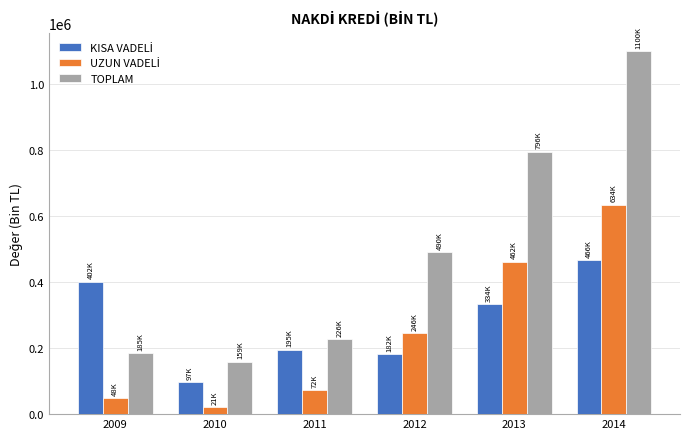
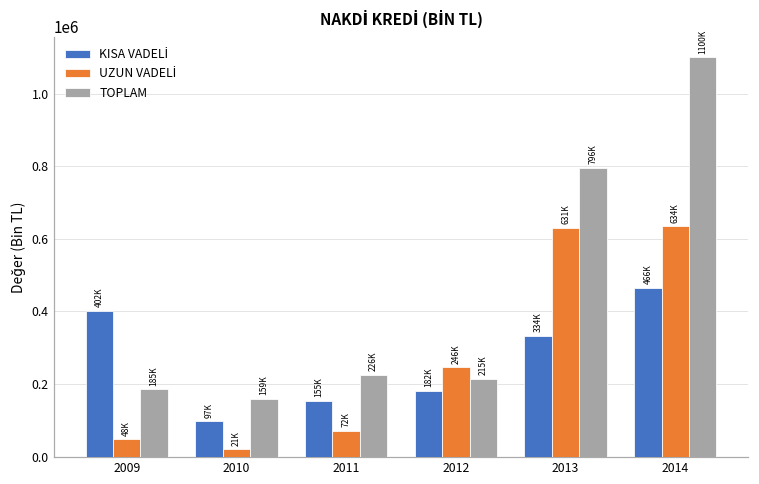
  {
    "KISA VADELİ": {
      "2009": "402K",
      "2010": "97K",
-     "2011": "195K",
+     "2011": "155K",
      "2012": "182K",
      "2013": "334K",
      "2014": "466K"
    },
    "UZUN VADELİ": {
      "2009": "48K",
      "2010": "21K",
      "2011": "72K",
      "2012": "246K",
-     "2013": "462K",
+     "2013": "631K",
      "2014": "634K"
    },
    "TOPLAM": {
      "2009": "185K",
      "2010": "159K",
      "2011": "226K",
-     "2012": "490K",
+     "2012": "215K",
      "2013": "796K",
      "2014": "1100K"
    }
  }
